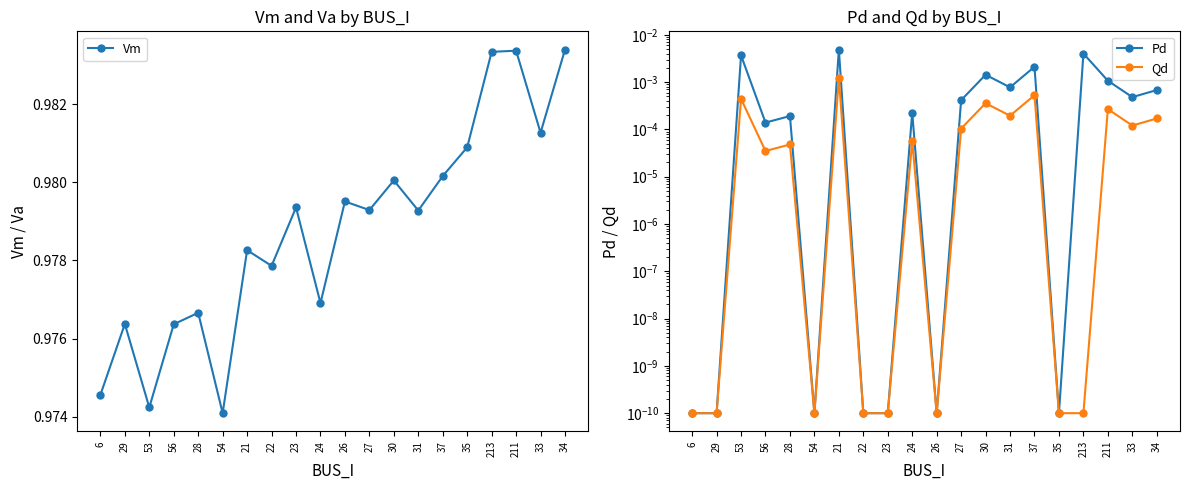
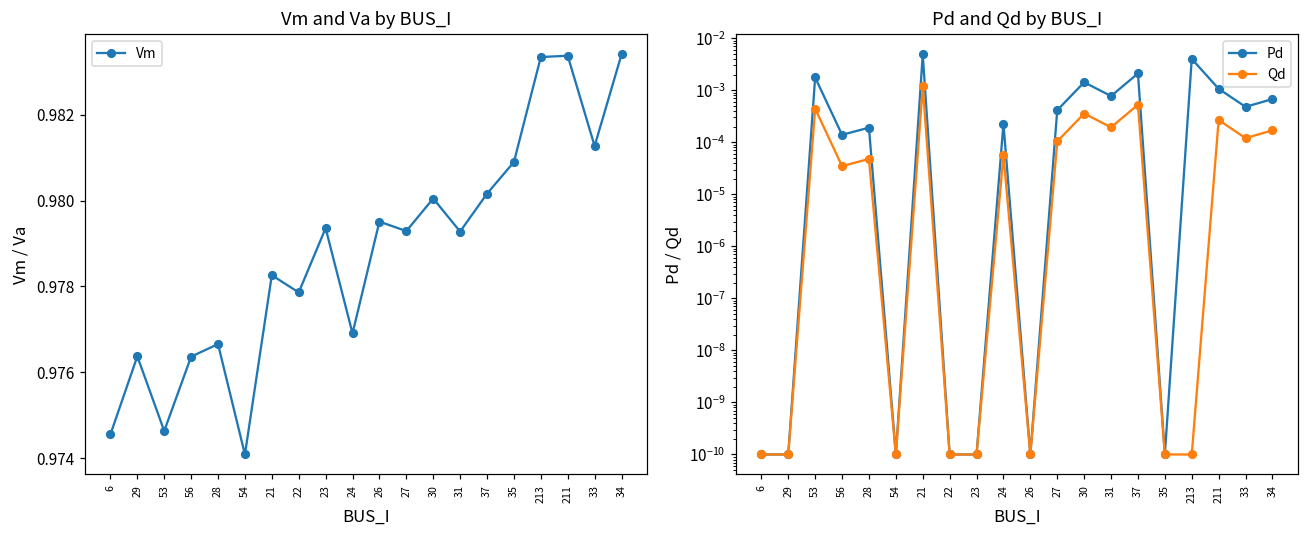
  {
    "Vm and Va by BUS_I": {
      "6": 0.9746,
      "29": 0.9764,
-     "53": 0.9742,
+     "53": 0.9746,
      "56": 0.9764,
      "28": 0.9767,
      "54": 0.9741,
      "21": 0.9783,
      "22": 0.9779,
      "23": 0.9794,
      "24": 0.9769,
      "26": 0.9795,
      "27": 0.9793,
      "30": 0.9800,
      "31": 0.9793,
      "37": 0.9802,
      "35": 0.9809,
      "213": 0.9833,
      "211": 0.9834,
      "33": 0.9813,
      "34": 0.9834
    },
    "Pd and Qd by BUS_I": {
      "Pd": {
-       "53": 0.004,
+       "53": 0.0018,
        "56": 0.00014,
        "28": 0.0002,
        "21": 0.005,
        "24": 0.0002,
        "27": 0.0004,
        "30": 0.0014,
        "31": 0.0008,
        "37": 0.002,
        "213": 0.004,
        "211": 0.0011,
        "33": 0.0005,
        "34": 0.0007
      },
      "Qd": {
        "53": 0.0004,
        "56": 0.00003,
        "28": 0.00005,
        "21": 0.0012,
        "24": 0.00006,
        "27": 0.0001,
        "30": 0.0004,
        "31": 0.0002,
        "37": 0.0005,
        "213": 0.00000000010,
        "211": 0.0003,
        "33": 0.00012,
        "34": 0.00017
      }
    }
  }
